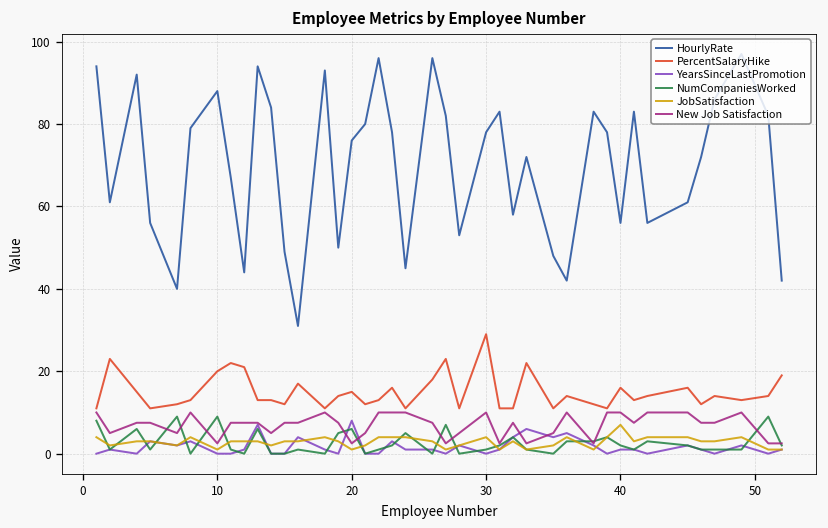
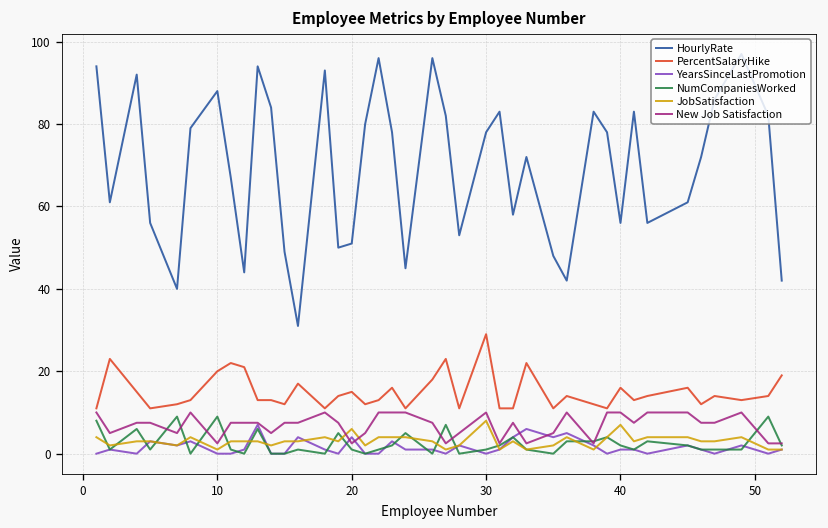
  {
    "HourlyRate": {
      "10": 88,
-     "20": 76,
+     "20": 51,
      "30": 78,
      "40": 56
    },
    "PercentSalaryHike": {
      "10": 20,
      "20": 15,
      "30": 29,
      "40": 16
    },
    "YearsSinceLastPromotion": {
      "10": 0,
-     "20": 8,
+     "20": 4,
      "30": 0,
      "40": 1
    },
    "NumCompaniesWorked": {
      "10": 9,
-     "20": 6,
+     "20": 1,
      "30": 1,
      "40": 2
    },
    "JobSatisfaction": {
      "10": 1,
-     "20": 1,
-     "30": 4,
+     "20": 6,
+     "30": 8,
      "40": 7
    },
    "New Job Satisfaction": {
      "10": 3,
      "20": 3,
      "30": 10,
      "40": 10
    }
  }
